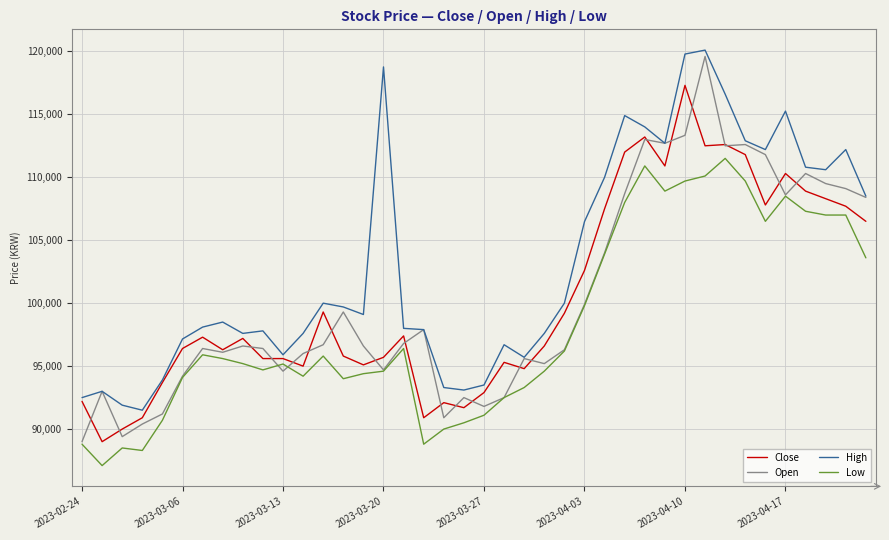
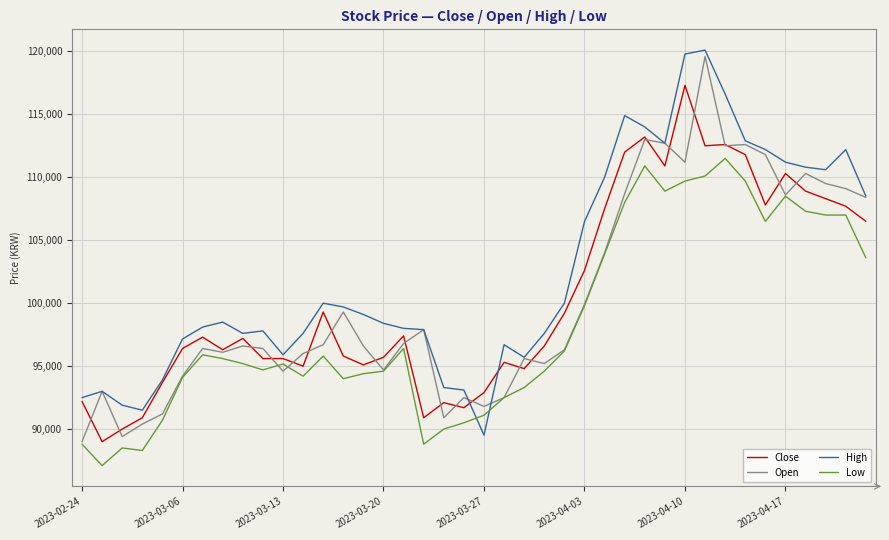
  {
    "Close": {
      "2023-02-24": "92,200",
      "2023-03-06": "96,400",
      "2023-03-13": "95,600",
      "2023-03-20": "95,700",
      "2023-03-27": "92,900",
      "2023-04-03": "102,600",
      "2023-04-10": "117,300",
      "2023-04-17": "110,300"
    },
    "Open": {
      "2023-03-13": "94,600",
      "2023-03-27": "91,800",
-     "2023-04-10": "113,300"
+     "2023-04-10": "111,200"
    },
    "High": {
      "2023-02-24": "92,500",
      "2023-03-06": "97,200",
      "2023-03-13": "95,900",
-     "2023-03-20": "118,800",
-     "2023-03-27": "93,500",
+     "2023-03-20": "98,400",
+     "2023-03-27": "89,500",
      "2023-04-03": "106,500",
      "2023-04-10": "119,800",
-     "2023-04-17": "115,300"
+     "2023-04-17": "111,200"
    },
    "Low": {
      "2023-03-13": "95,200",
      "2023-03-27": "91,100",
      "2023-04-10": "109,700"
    }
  }
